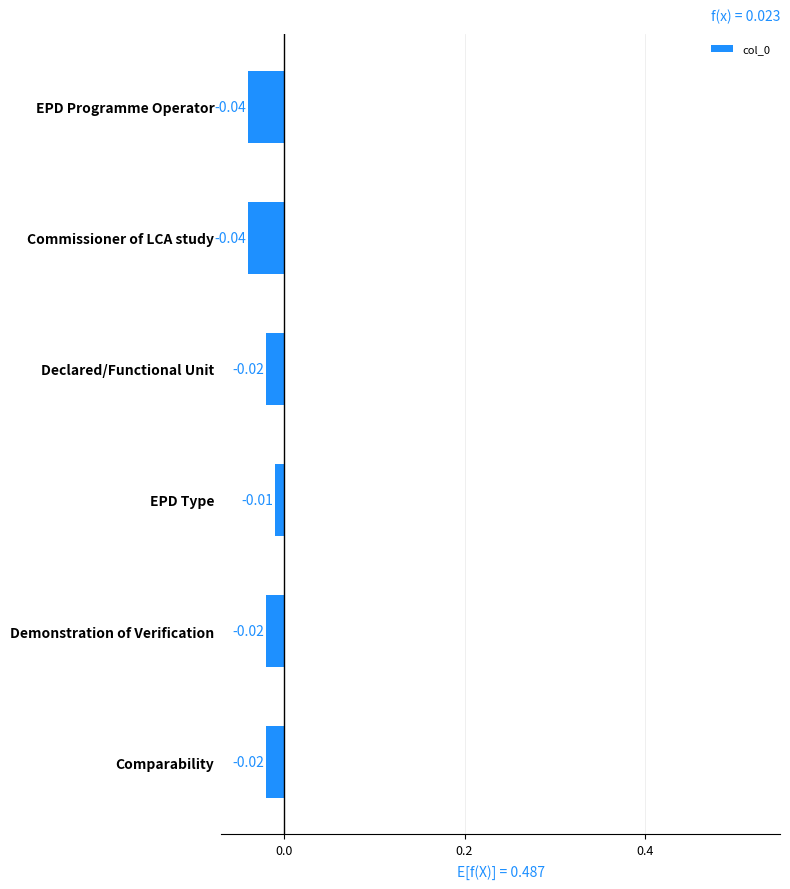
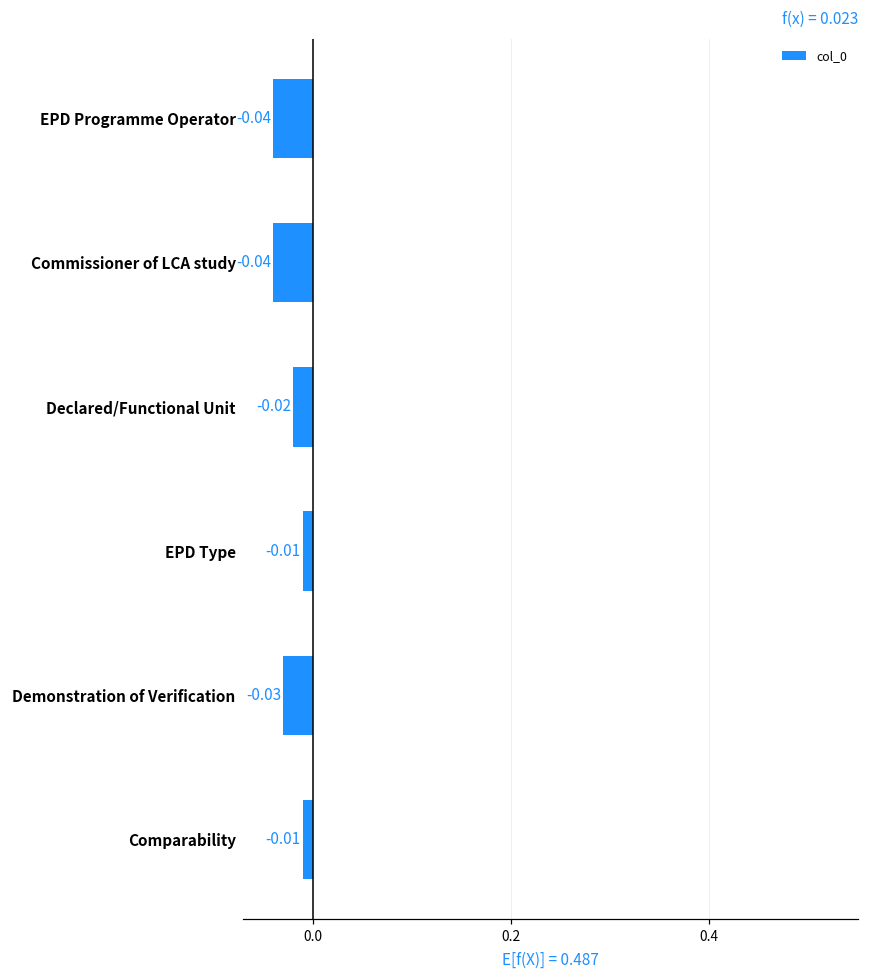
  {
    "EPD Programme Operator": -0.04,
    "Commissioner of LCA study": -0.04,
    "Declared/Functional Unit": -0.02,
    "EPD Type": -0.01,
-   "Demonstration of Verification": -0.02,
-   "Comparability": -0.02
+   "Demonstration of Verification": -0.03,
+   "Comparability": -0.01
  }
